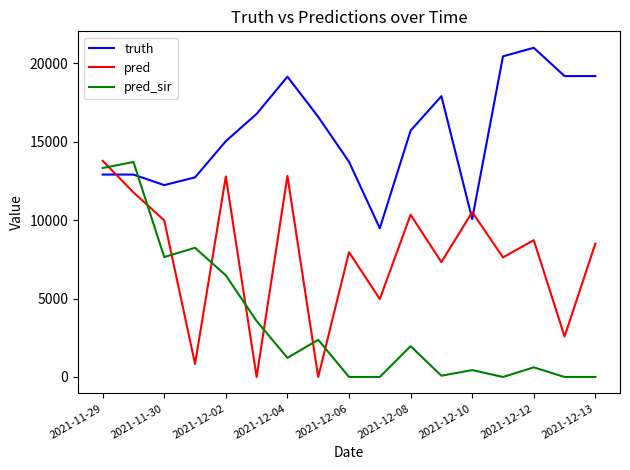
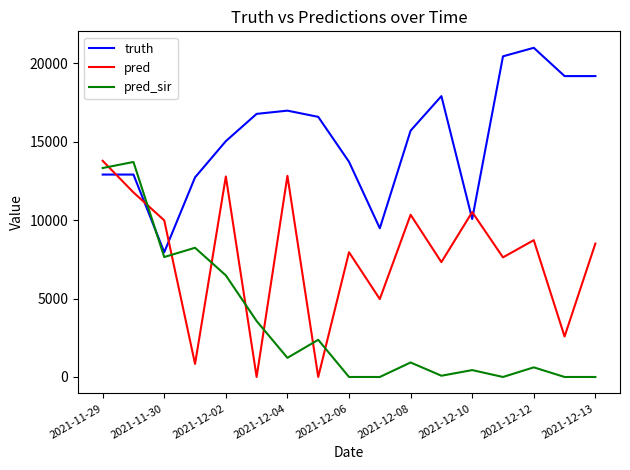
  {
    "truth": {
-     "2021-11-30": 12200,
+     "2021-11-30": 8000,
      "2021-12-02": 15000,
-     "2021-12-04": 19200,
+     "2021-12-04": 17000,
      "2021-12-06": 13700,
      "2021-12-08": 15700,
      "2021-12-10": 10100,
      "2021-12-12": 21000
    },
    "pred": {
      "2021-11-30": 10000,
      "2021-12-02": 12800,
      "2021-12-04": 12800,
      "2021-12-06": 8000,
      "2021-12-08": 10400,
      "2021-12-10": 10500,
      "2021-12-12": 8700
    },
    "pred_sir": {
      "2021-11-30": 7700,
      "2021-12-02": 6500,
      "2021-12-04": 1200,
      "2021-12-06": 0,
-     "2021-12-08": 2000,
+     "2021-12-08": 900,
      "2021-12-10": 400,
      "2021-12-12": 600
    }
  }
